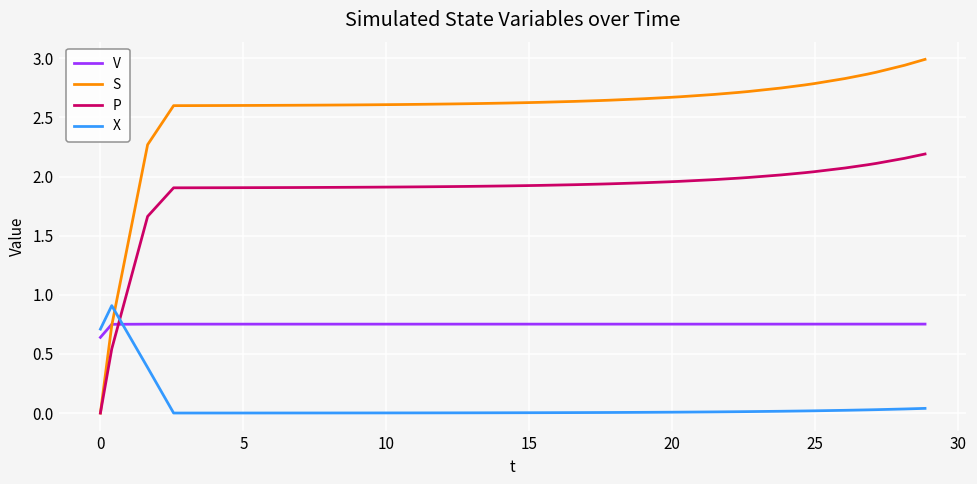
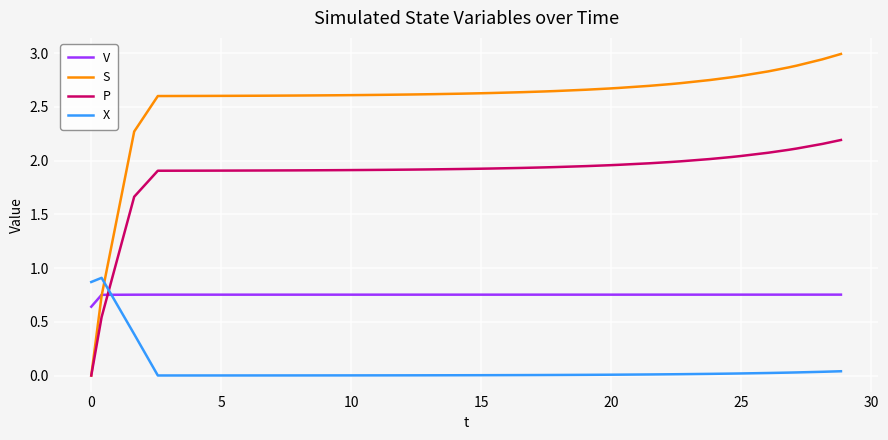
  {
    "V": {
      "0": 0.64
    },
    "X": {
-     "0": 0.71
+     "0": 0.87
    }
  }
